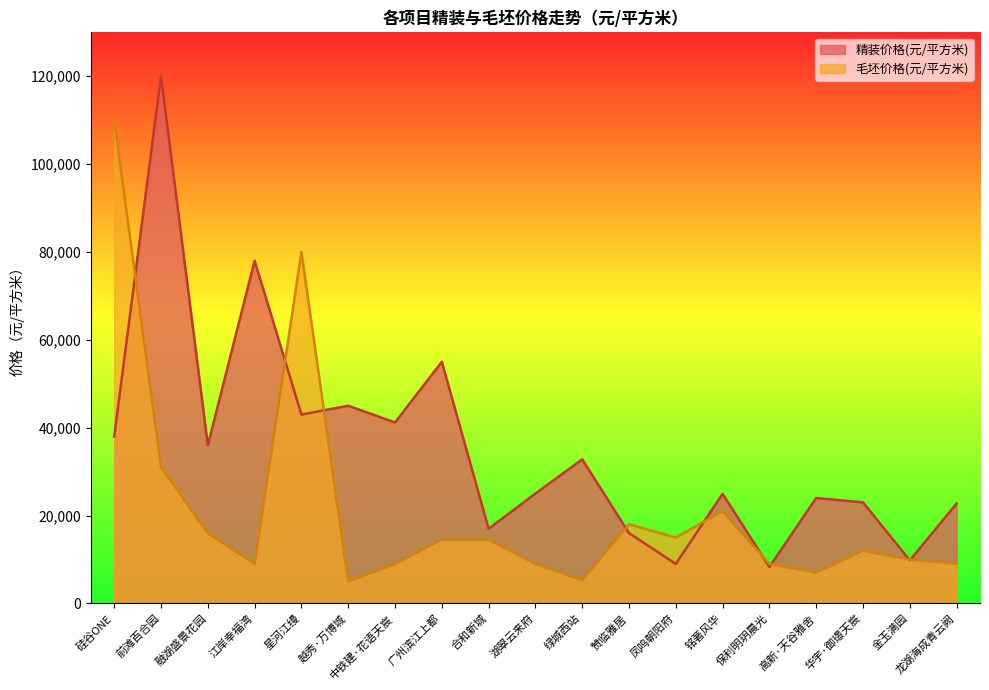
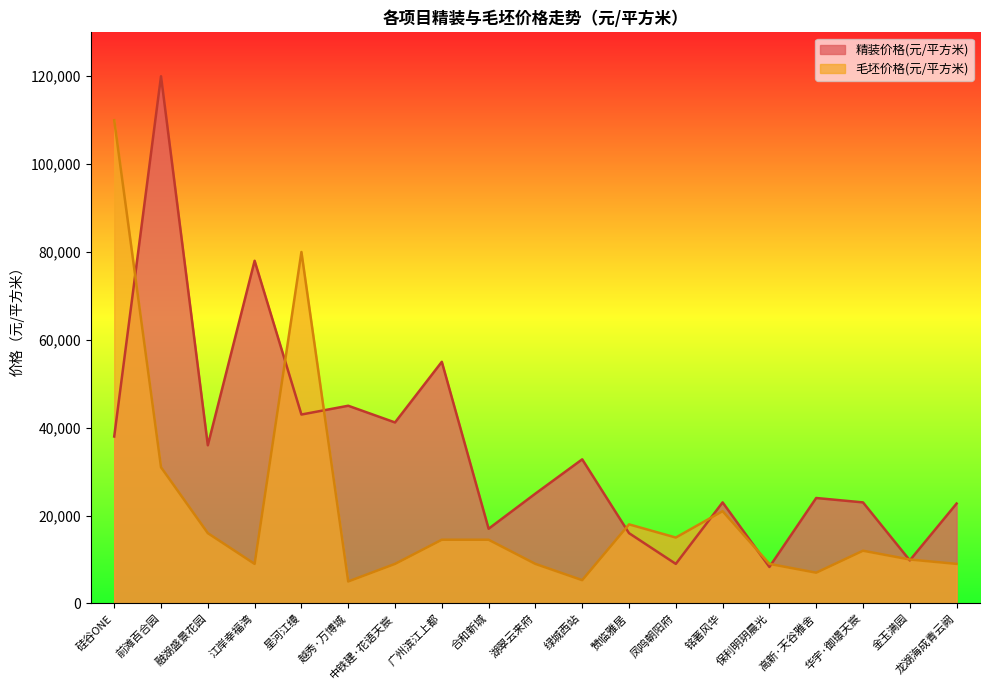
  {
    "精装价格(元/平方米)": {
      "硅谷ONE": "38,000",
      "前滩百合园": "120,000",
      "融湖盛景花园": "36,000",
      "江岸幸福湾": "78,000",
      "星河江缦": "43,000",
      "越秀·万博城": "45,000",
      "中铁建·花语天宸": "41,000",
      "广州滨江上都": "55,000",
      "合和新城": "17,000",
      "湖翠云来府": "25,000",
      "绿城西站": "33,000",
      "赞临雅居": "16,000",
      "凤鸣朝阳府": "9,000",
-     "铭著风华": "25,000",
+     "铭著风华": "23,000",
      "保利明玥晨光": "8,000",
      "高新·天谷雅舍": "24,000",
      "华宇·御璟天宸": "23,000",
      "龙湖海成青云阙": "23,000"
    },
    "毛坯价格(元/平方米)": {
      "硅谷ONE": "110,000",
      "前滩百合园": "31,000",
      "融湖盛景花园": "16,000",
      "江岸幸福湾": "9,000",
      "星河江缦": "80,000",
      "越秀·万博城": "5,000",
      "中铁建·花语天宸": "9,000",
      "广州滨江上都": "15,000",
      "合和新城": "15,000",
      "湖翠云来府": "9,000",
      "绿城西站": "5,000",
      "赞临雅居": "18,000",
      "凤鸣朝阳府": "15,000",
      "铭著风华": "21,000",
      "保利明玥晨光": "9,000",
      "高新·天谷雅舍": "7,000",
      "华宇·御璟天宸": "12,000",
      "龙湖海成青云阙": "9,000"
    }
  }
